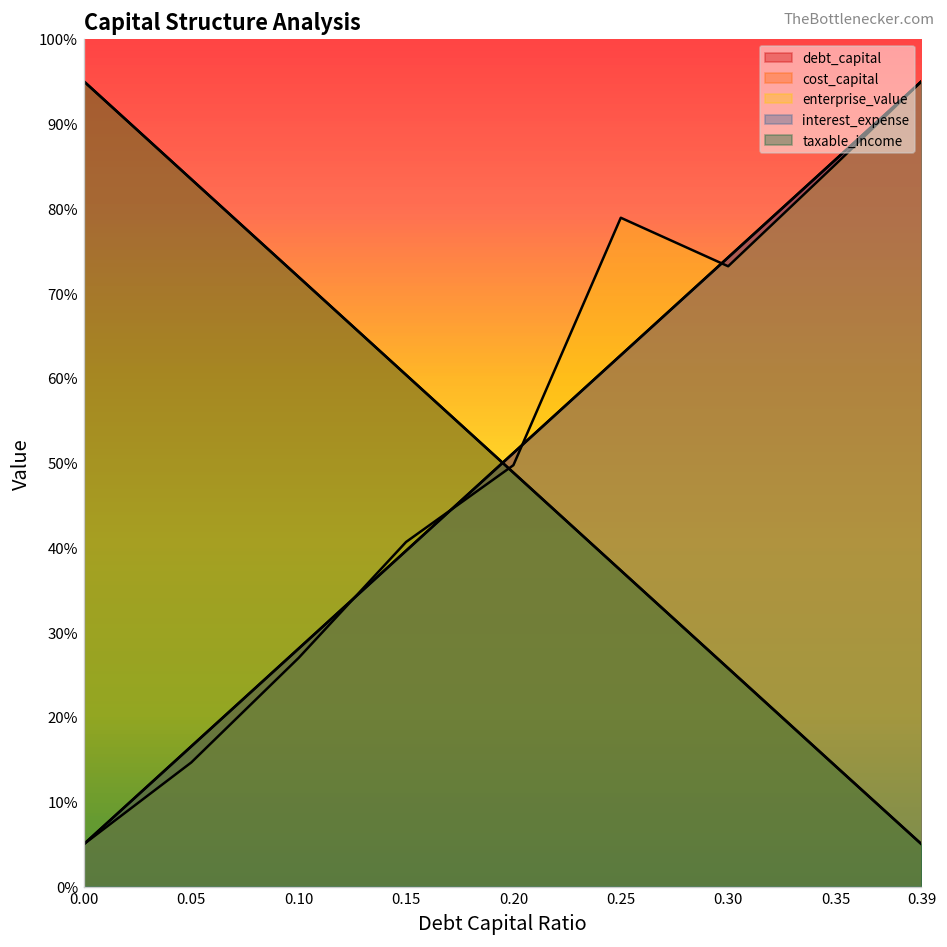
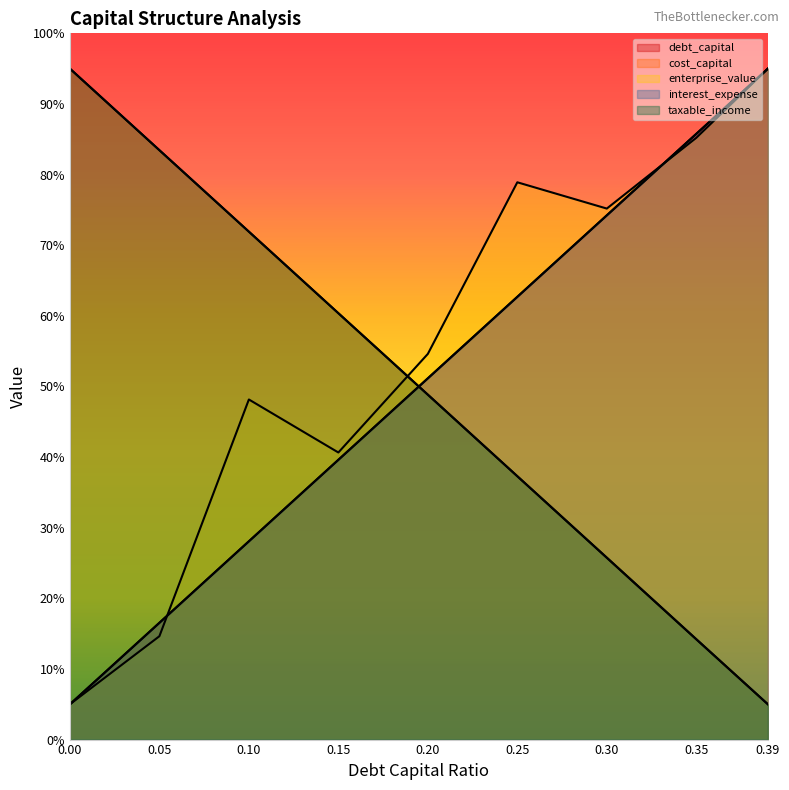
  {
    "enterprise_value": {
      "0.05": "15%",
-     "0.10": "27%",
+     "0.10": "48%",
      "0.15": "41%",
-     "0.20": "50%",
+     "0.20": "55%",
      "0.25": "79%",
-     "0.30": "73%",
+     "0.30": "75%",
      "0.35": "85%"
    }
  }
